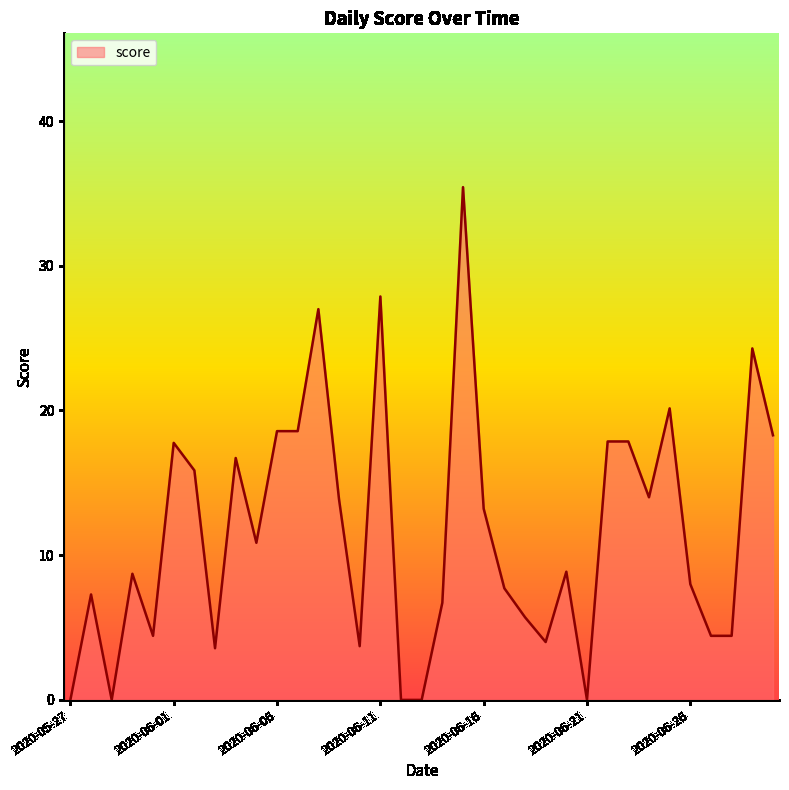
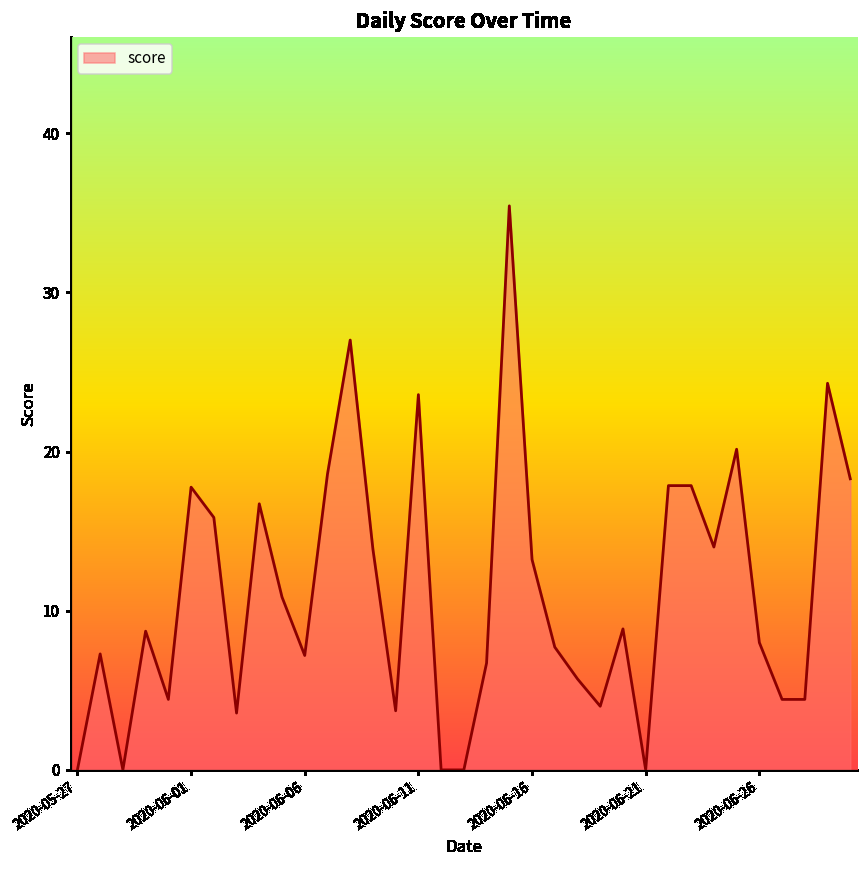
  {
    "2020-05-27": 0.0,
    "2020-06-01": 17.8,
-   "2020-06-06": 18.6,
-   "2020-06-11": 27.9,
+   "2020-06-06": 7.2,
+   "2020-06-11": 23.6,
    "2020-06-16": 13.2,
    "2020-06-21": 0.0,
    "2020-06-26": 8.0
  }
